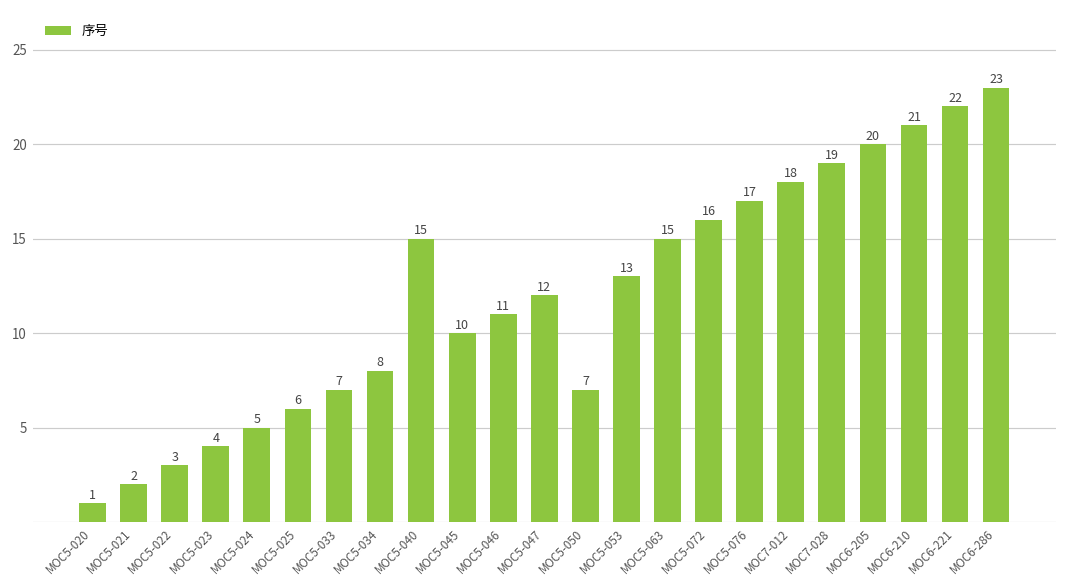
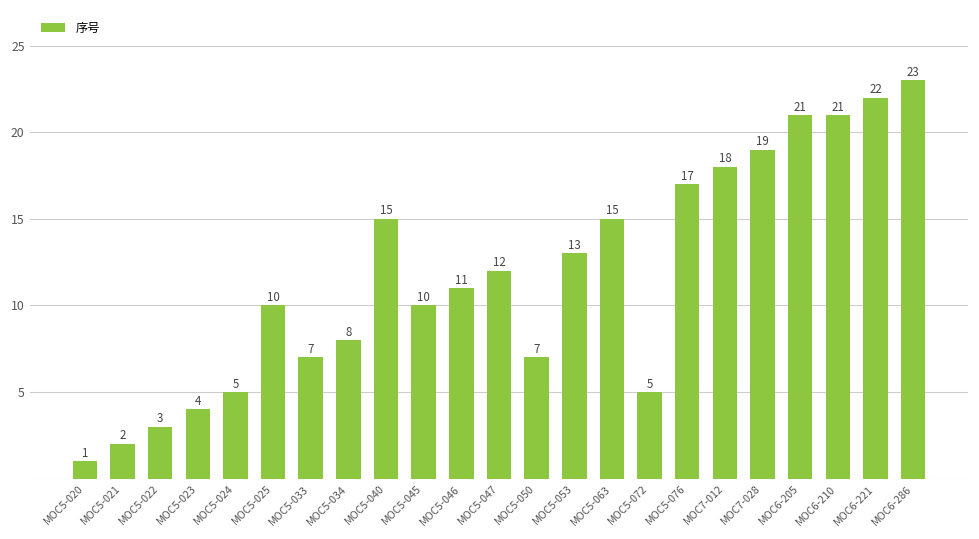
  {
    "MOC5-020": 1,
    "MOC5-021": 2,
    "MOC5-022": 3,
    "MOC5-023": 4,
    "MOC5-024": 5,
-   "MOC5-025": 6,
+   "MOC5-025": 10,
    "MOC5-033": 7,
    "MOC5-034": 8,
    "MOC5-040": 15,
    "MOC5-045": 10,
    "MOC5-046": 11,
    "MOC5-047": 12,
    "MOC5-050": 7,
    "MOC5-053": 13,
    "MOC5-063": 15,
-   "MOC5-072": 16,
+   "MOC5-072": 5,
    "MOC5-076": 17,
    "MOC7-012": 18,
    "MOC7-028": 19,
-   "MOC6-205": 20,
+   "MOC6-205": 21,
    "MOC6-210": 21,
    "MOC6-221": 22,
    "MOC6-286": 23
  }
